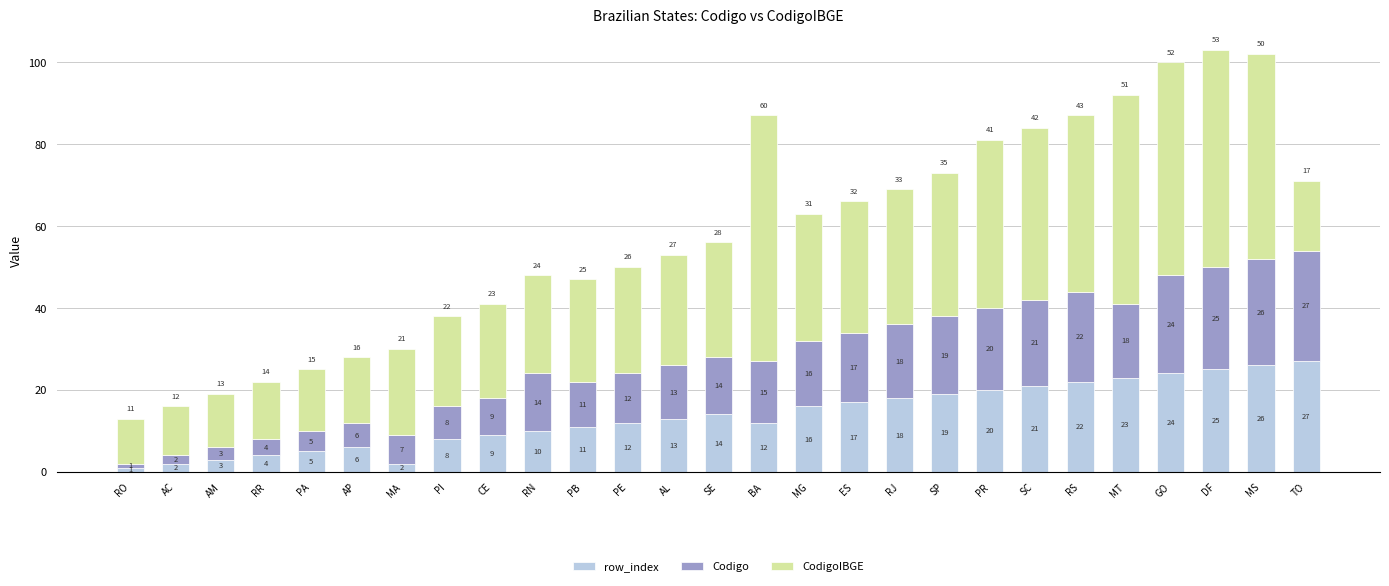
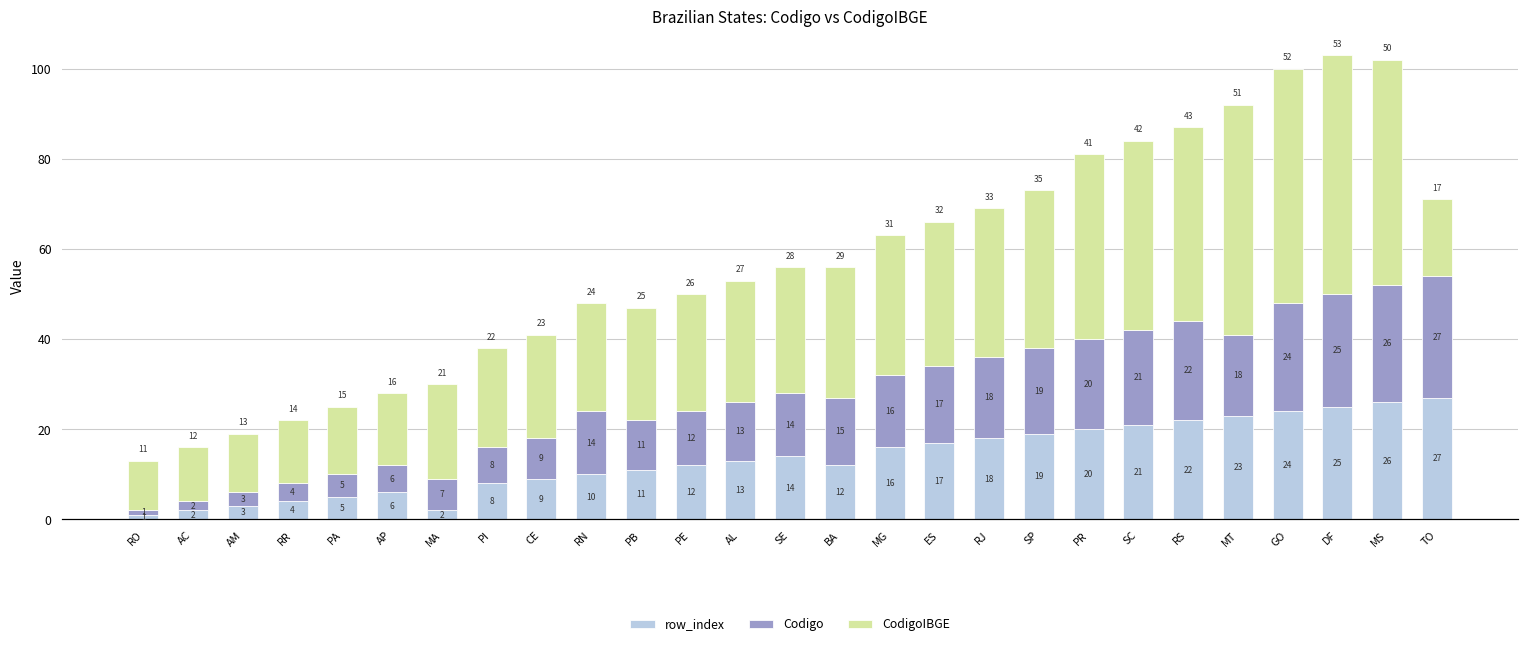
  {
    "row_index": {
      "AC": 2,
      "AM": 3,
      "RR": 4,
      "PA": 5,
      "AP": 6,
      "MA": 2,
      "PI": 8,
      "CE": 9,
      "RN": 10,
      "PB": 11,
      "PE": 12,
      "AL": 13,
      "SE": 14,
      "BA": 12,
      "MG": 16,
      "ES": 17,
      "RJ": 18,
      "SP": 19,
      "PR": 20,
      "SC": 21,
      "RS": 22,
      "MT": 23,
      "GO": 24,
      "DF": 25,
      "MS": 26,
      "TO": 27
    },
    "Codigo": {
      "AC": 2,
      "AM": 3,
      "RR": 4,
      "PA": 5,
      "AP": 6,
      "MA": 7,
      "PI": 8,
      "CE": 9,
      "RN": 14,
      "PB": 11,
      "PE": 12,
      "AL": 13,
      "SE": 14,
      "BA": 15,
      "MG": 16,
      "ES": 17,
      "RJ": 18,
      "SP": 19,
      "PR": 20,
      "SC": 21,
      "RS": 22,
      "MT": 18,
      "GO": 24,
      "DF": 25,
      "MS": 26,
      "TO": 27
    },
    "CodigoIBGE": {
      "RO": 11,
      "AC": 12,
      "AM": 13,
      "RR": 14,
      "PA": 15,
      "AP": 16,
      "MA": 21,
      "PI": 22,
      "CE": 23,
      "RN": 24,
      "PB": 25,
      "PE": 26,
      "AL": 27,
      "SE": 28,
-     "BA": 60,
+     "BA": 29,
      "MG": 31,
      "ES": 32,
      "RJ": 33,
      "SP": 35,
      "PR": 41,
      "SC": 42,
      "RS": 43,
      "MT": 51,
      "GO": 52,
      "DF": 53,
      "MS": 50,
      "TO": 17
    }
  }
